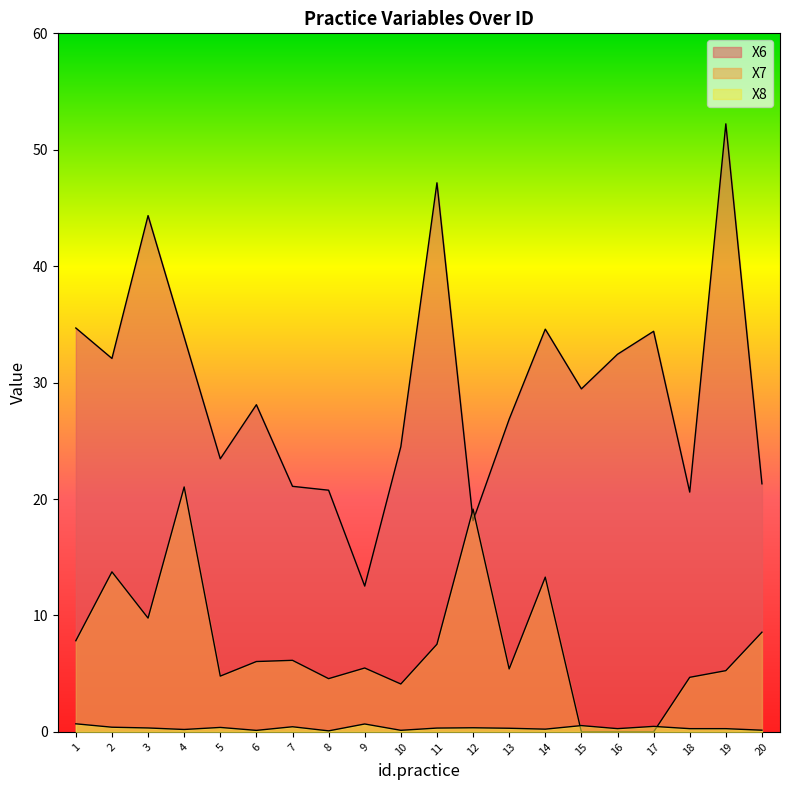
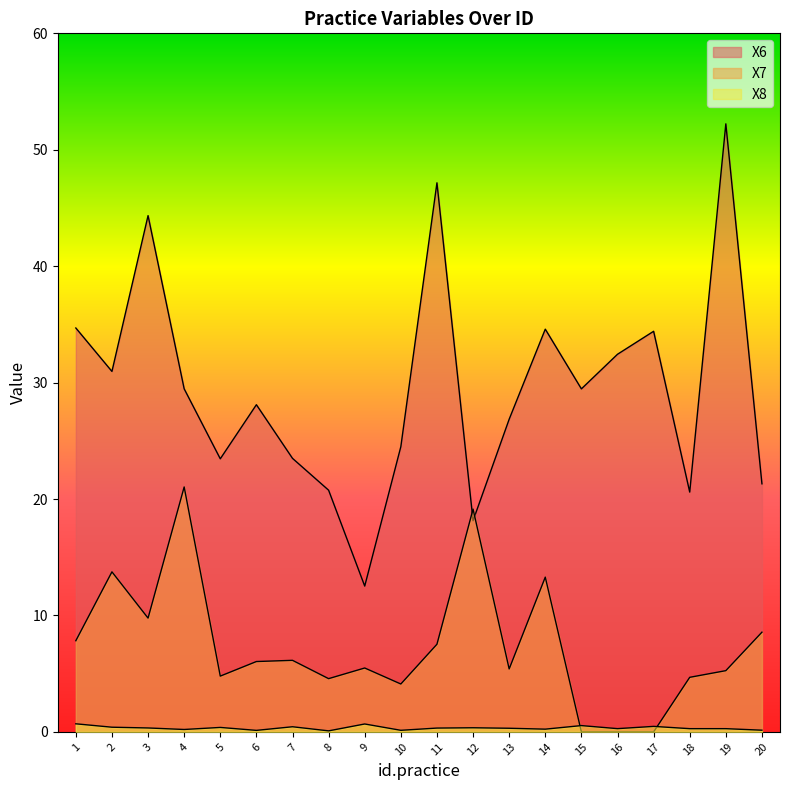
  {
    "X6": {
      "1": 34.7,
-     "2": 32.1,
+     "2": 31.0,
      "3": 44.3,
-     "4": 33.9,
+     "4": 29.5,
      "5": 23.5,
      "6": 28.1,
-     "7": 21.1,
+     "7": 23.5,
      "8": 20.8,
      "9": 12.5,
      "10": 24.5,
      "11": 47.2,
      "12": 18.1,
      "13": 26.9,
      "14": 34.6,
      "15": 29.5,
      "16": 32.4,
      "17": 34.4,
      "18": 20.6,
      "19": 52.2,
      "20": 21.3
    }
  }
